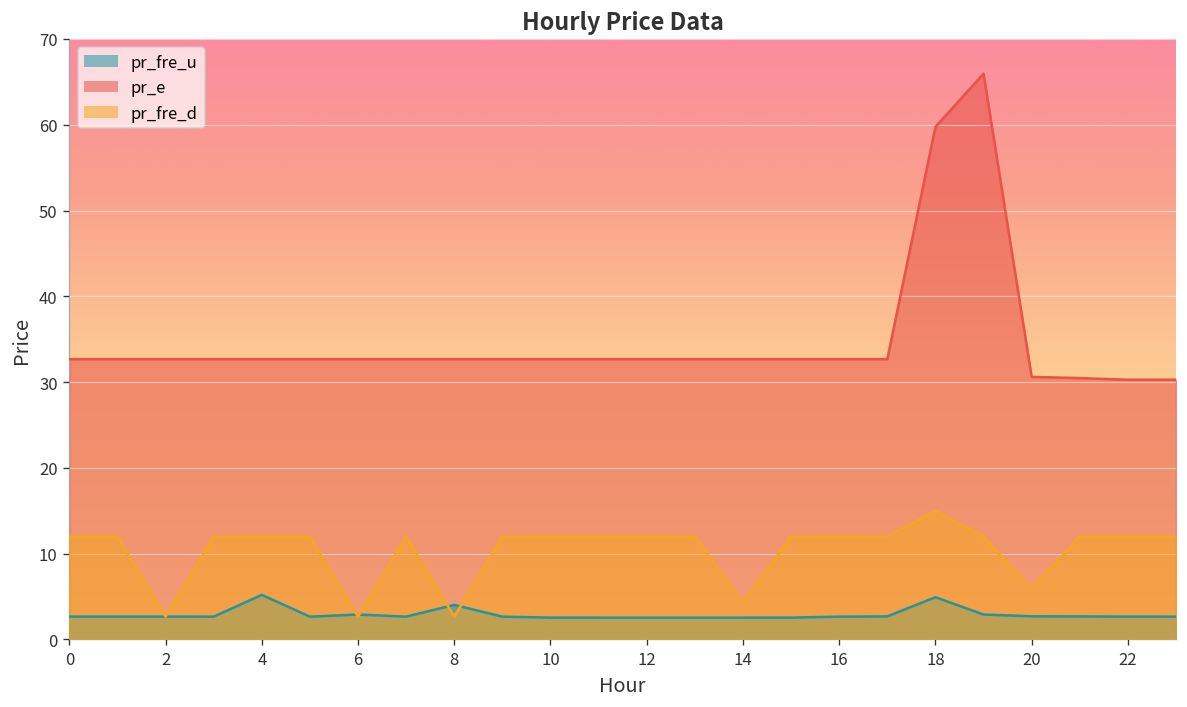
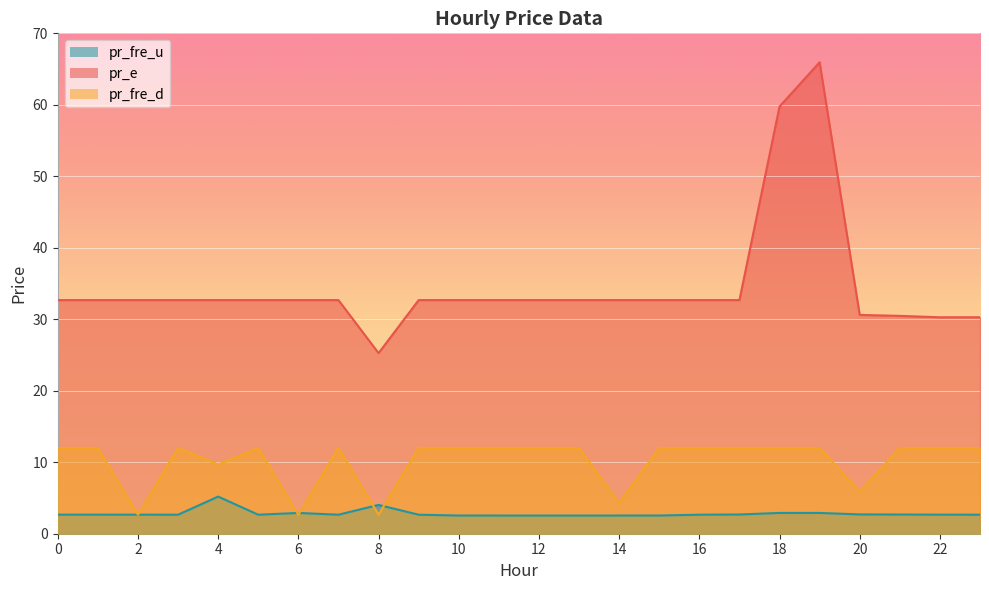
  {
    "pr_fre_u": {
      "0": 3,
      "4": 5,
      "8": 4,
      "10": 3,
      "12": 3,
      "14": 3,
      "16": 3,
-     "18": 5,
+     "18": 3,
      "20": 3,
      "22": 3
    },
    "pr_e": {
      "0": 33,
      "2": 33,
      "4": 33,
      "6": 33,
-     "8": 33,
+     "8": 25,
      "10": 33,
      "12": 33,
      "14": 33,
      "16": 33,
      "18": 60,
      "20": 31,
      "22": 30
    },
    "pr_fre_d": {
      "0": 12,
-     "4": 12,
+     "4": 10,
      "8": 3,
      "10": 12,
      "12": 12,
      "14": 4,
      "16": 12,
-     "18": 15,
+     "18": 12,
      "20": 6,
      "22": 12
    }
  }
